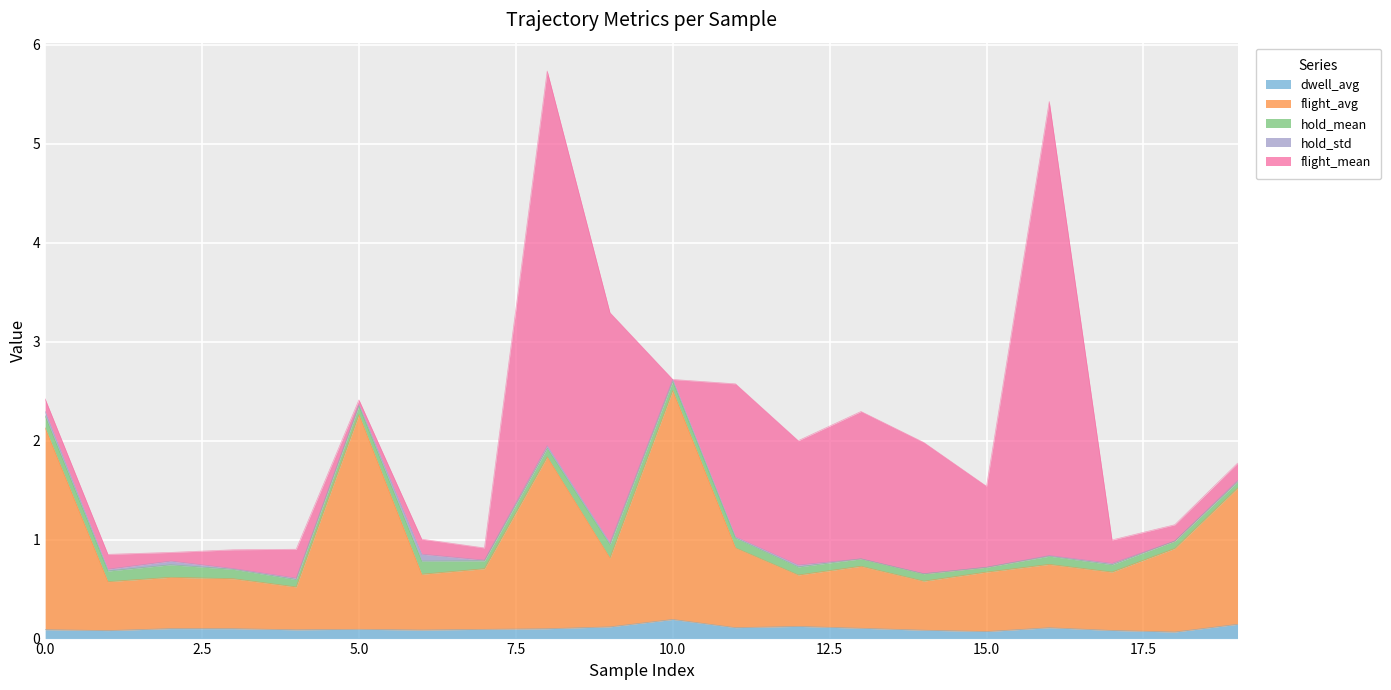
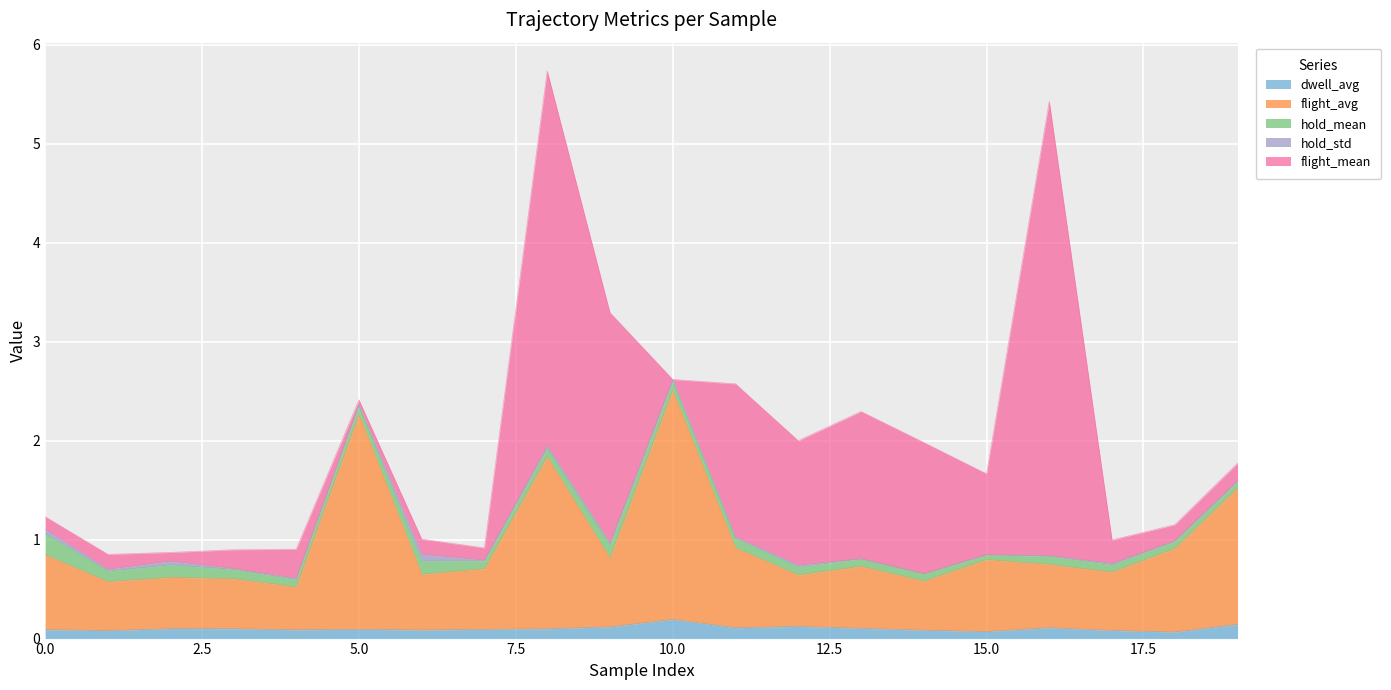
  {
    "flight_avg": {
-     "0.0": 2.0,
+     "0.0": 0.8,
      "5.0": 2.2,
      "10.0": 2.3,
-     "15.0": 0.6
+     "15.0": 0.7
    },
    "hold_mean": {
-     "0.0": 0.1
+     "0.0": 0.2
    },
    "flight_mean": {
      "0.0": 0.1,
      "5.0": 0.0,
      "15.0": 0.8
    }
  }
